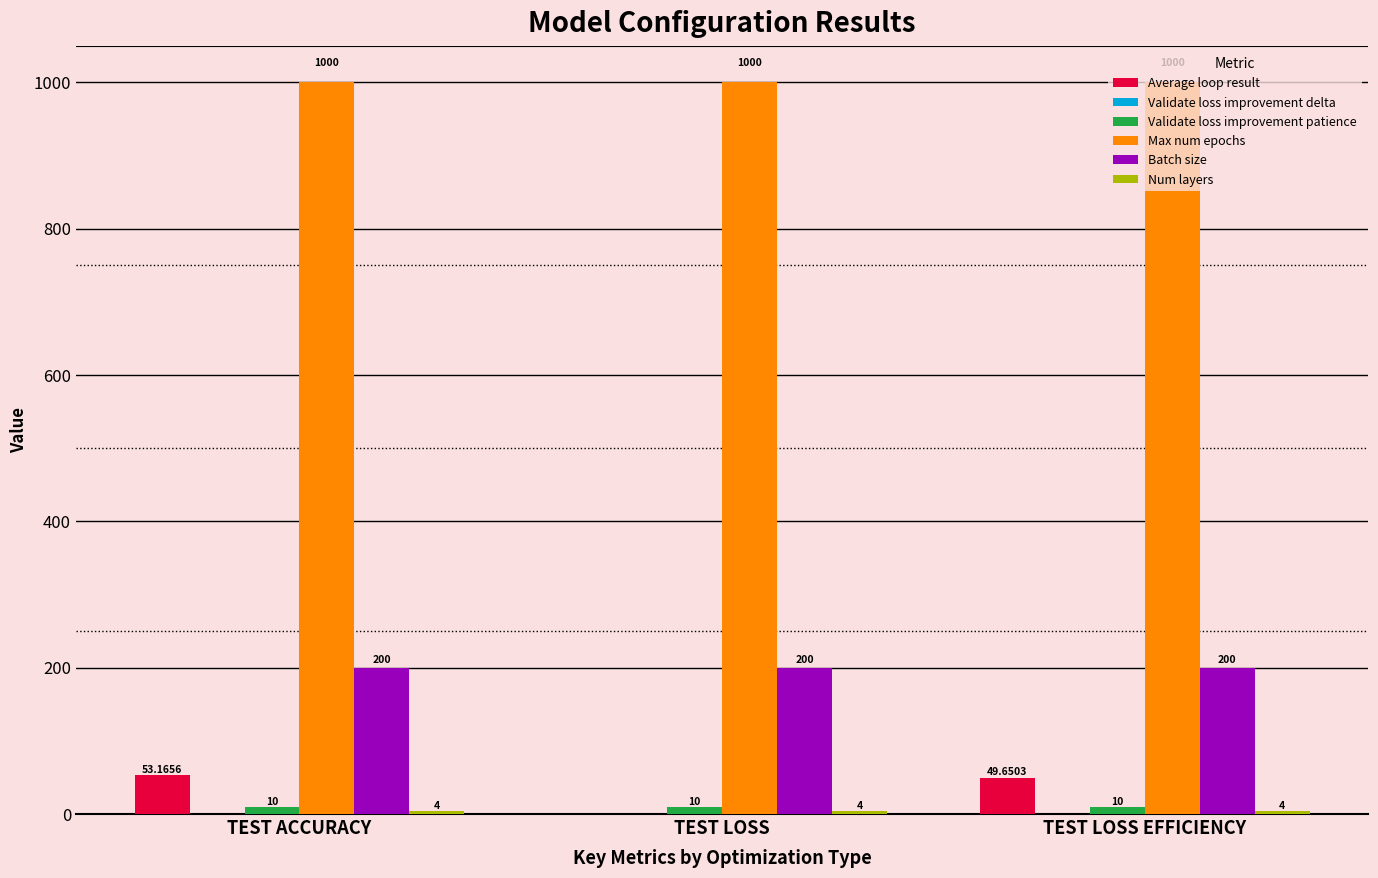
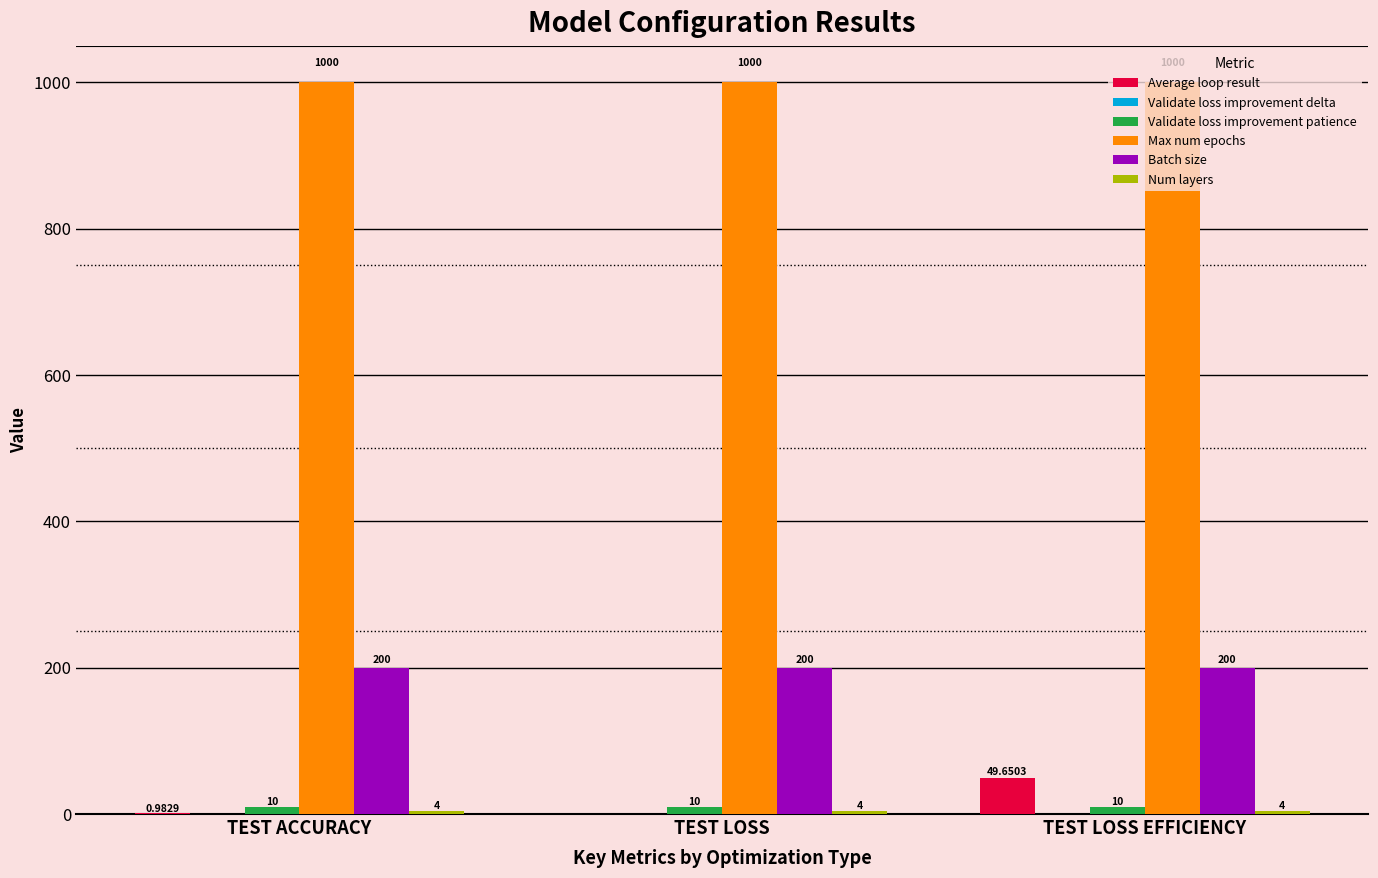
  {
    "Average loop result": {
-     "TEST ACCURACY": 53.1656,
+     "TEST ACCURACY": 0.9829,
      "TEST LOSS EFFICIENCY": 49.6503
    },
    "Validate loss improvement patience": {
      "TEST ACCURACY": 10,
      "TEST LOSS": 10,
      "TEST LOSS EFFICIENCY": 10
    },
    "Max num epochs": {
      "TEST ACCURACY": 1000,
      "TEST LOSS": 1000
    },
    "Batch size": {
      "TEST ACCURACY": 200,
      "TEST LOSS": 200,
      "TEST LOSS EFFICIENCY": 200
    },
    "Num layers": {
      "TEST ACCURACY": 4,
      "TEST LOSS": 4,
      "TEST LOSS EFFICIENCY": 4
    }
  }
